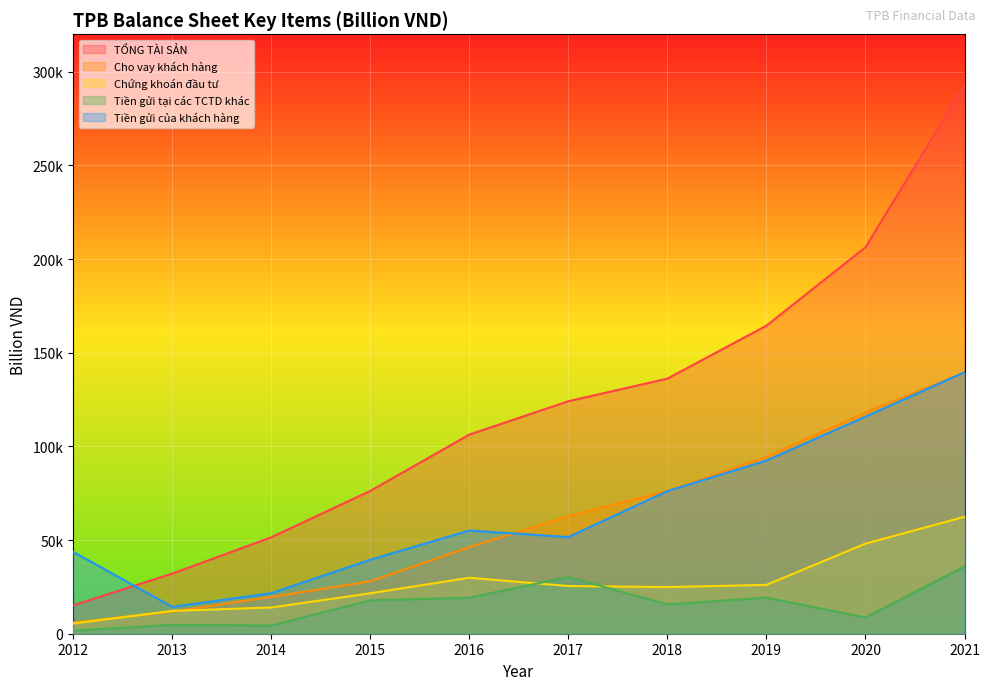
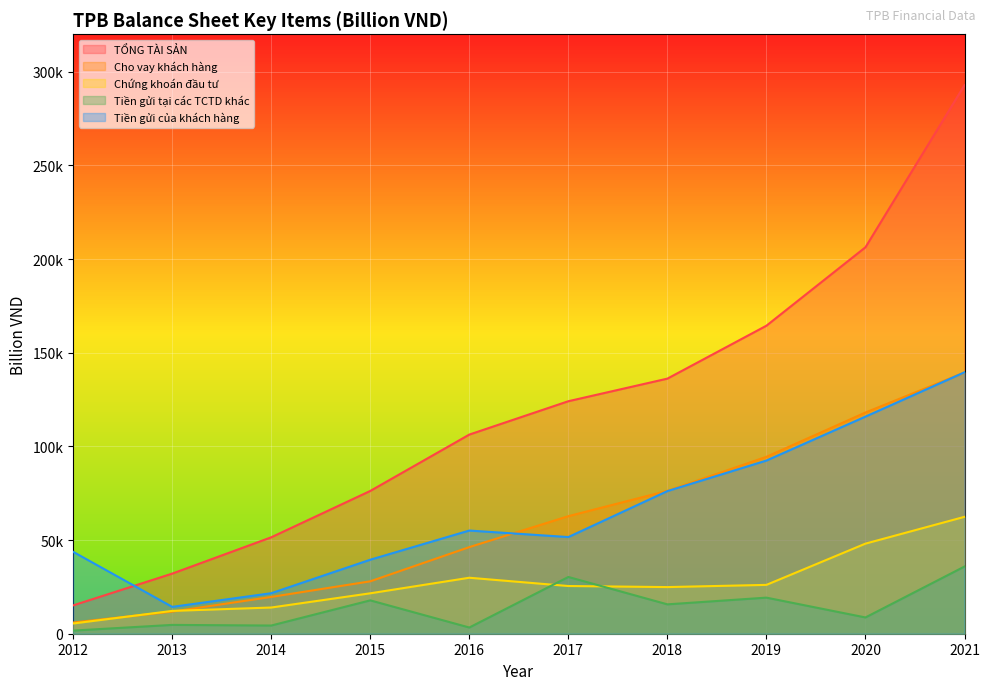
  {
    "Tiền gửi tại các TCTD khác": {
      "2012": 2000,
      "2013": 5000,
      "2014": 4000,
      "2015": 18000,
-     "2016": 19000,
+     "2016": 3000,
      "2017": 30000,
      "2018": 16000,
      "2019": 19000,
      "2020": 9000,
      "2021": 36000
    },
    "Tiền gửi của khách hàng": {
      "2012": 44000,
      "2013": 14000,
      "2014": 22000,
      "2015": 40000,
      "2016": 55000,
      "2017": 52000,
      "2019": 92000,
      "2020": 116000
    }
  }
